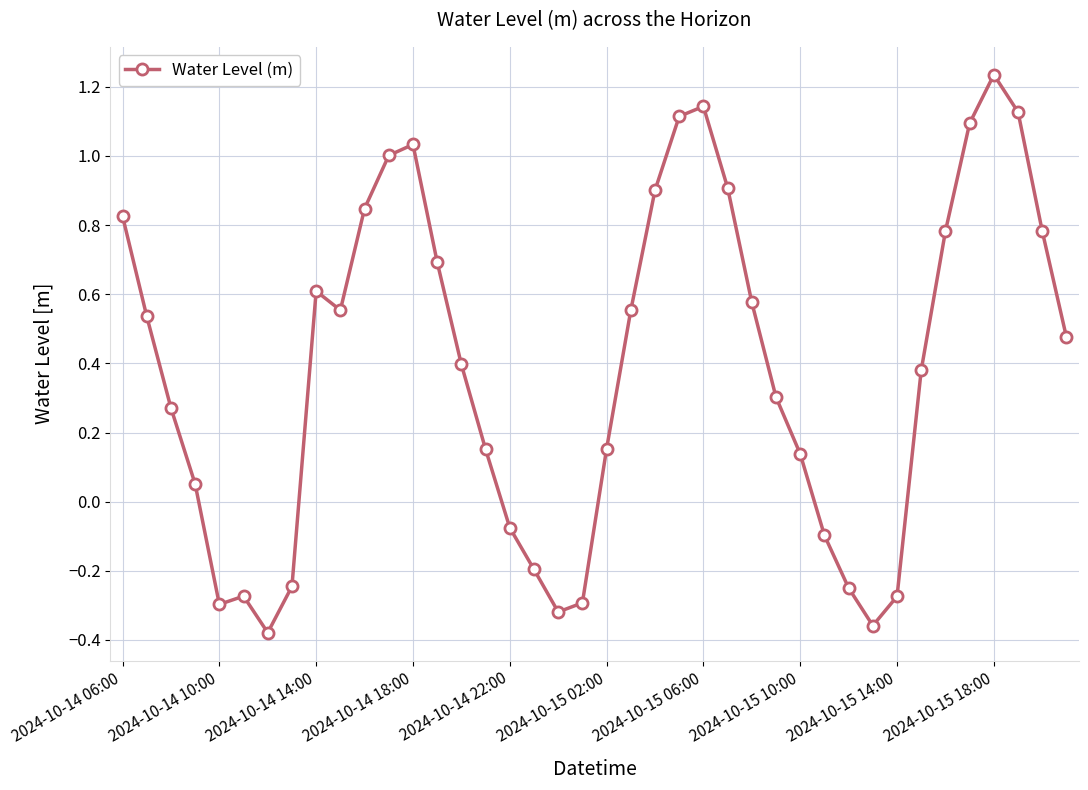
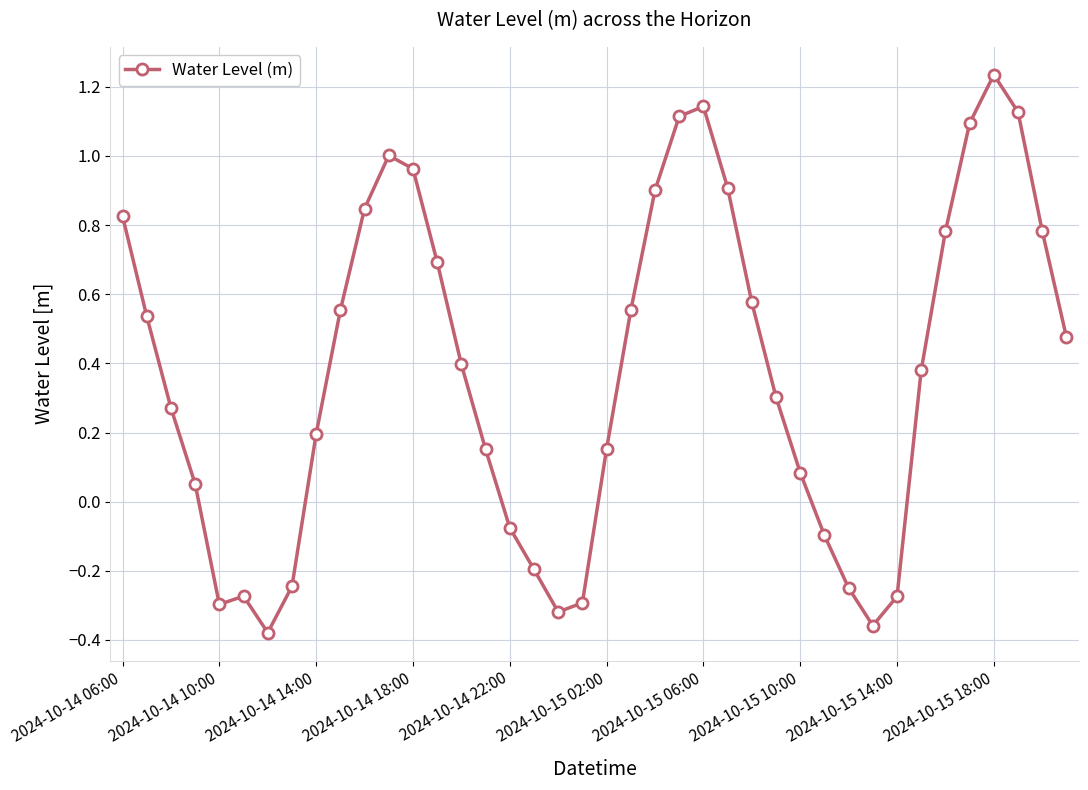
  {
    "2024-10-14 06:00": 0.83,
    "2024-10-14 10:00": -0.30,
-   "2024-10-14 14:00": 0.61,
-   "2024-10-14 18:00": 1.03,
+   "2024-10-14 14:00": 0.20,
+   "2024-10-14 18:00": 0.96,
    "2024-10-14 22:00": -0.08,
    "2024-10-15 02:00": 0.15,
    "2024-10-15 06:00": 1.14,
-   "2024-10-15 10:00": 0.14,
+   "2024-10-15 10:00": 0.08,
    "2024-10-15 14:00": -0.27,
    "2024-10-15 18:00": 1.23
  }
